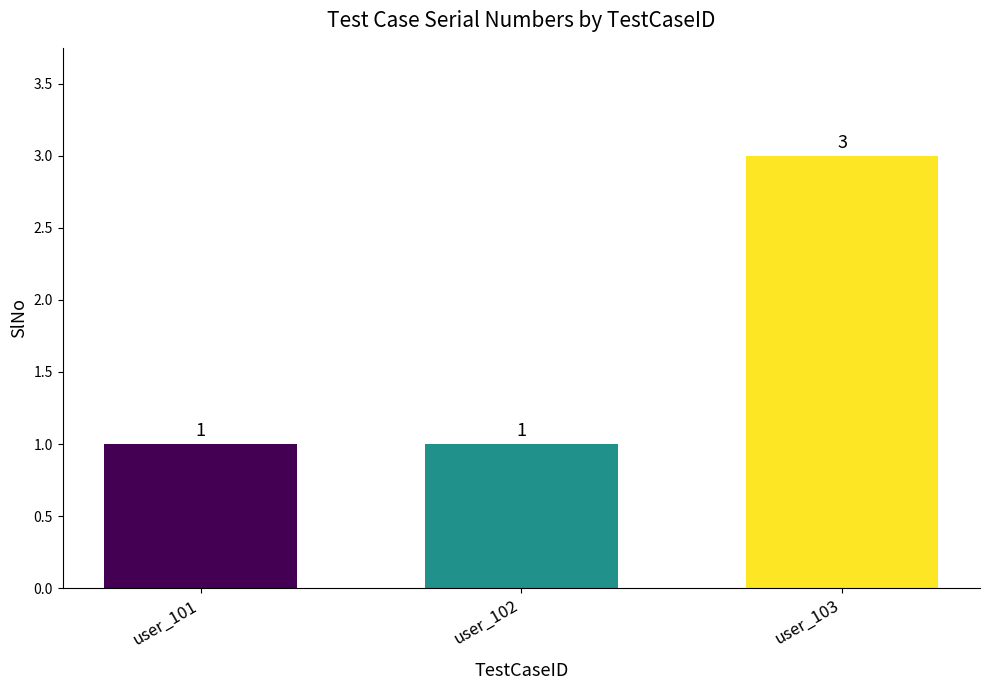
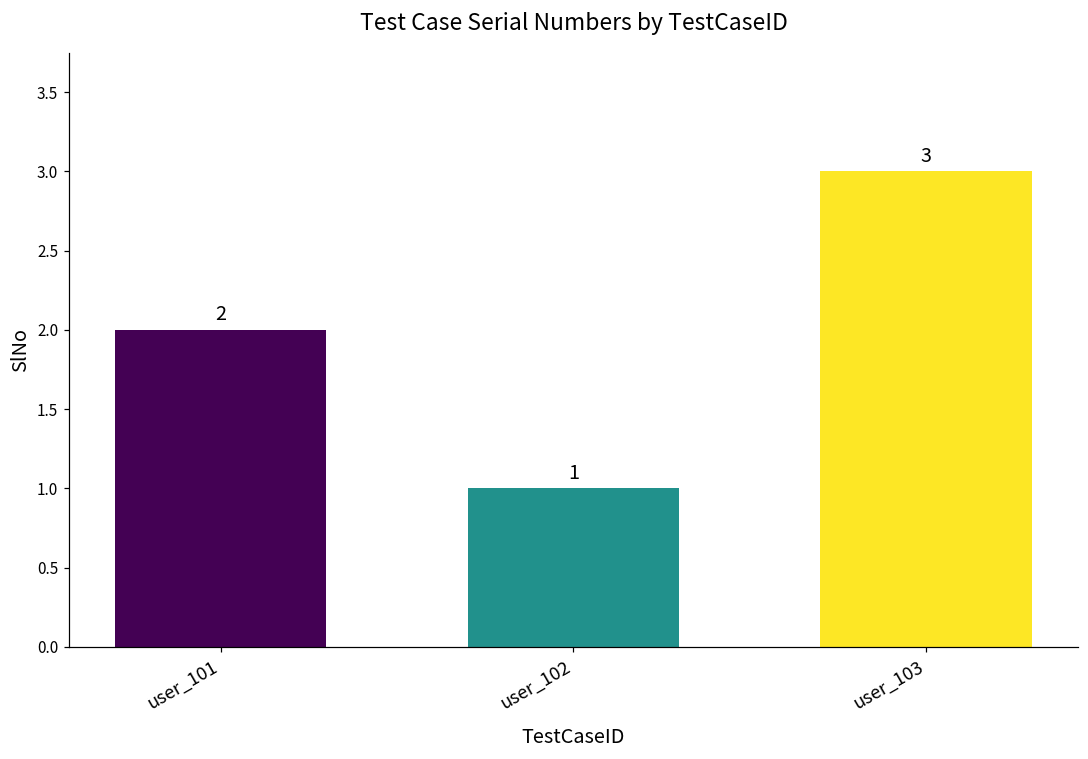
  {
-   "user_101": 1,
+   "user_101": 2,
    "user_102": 1,
    "user_103": 3
  }
